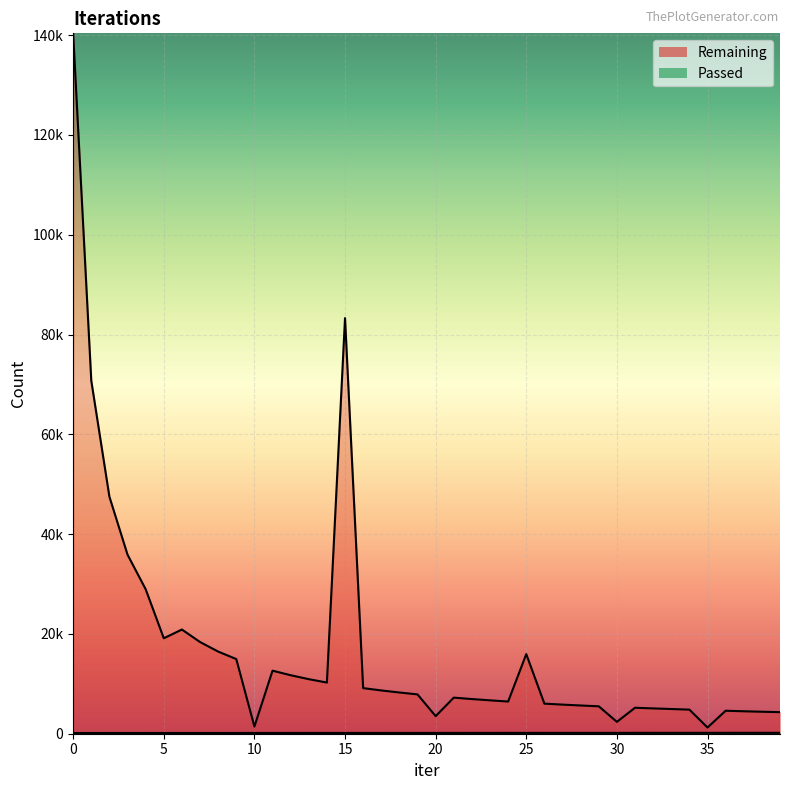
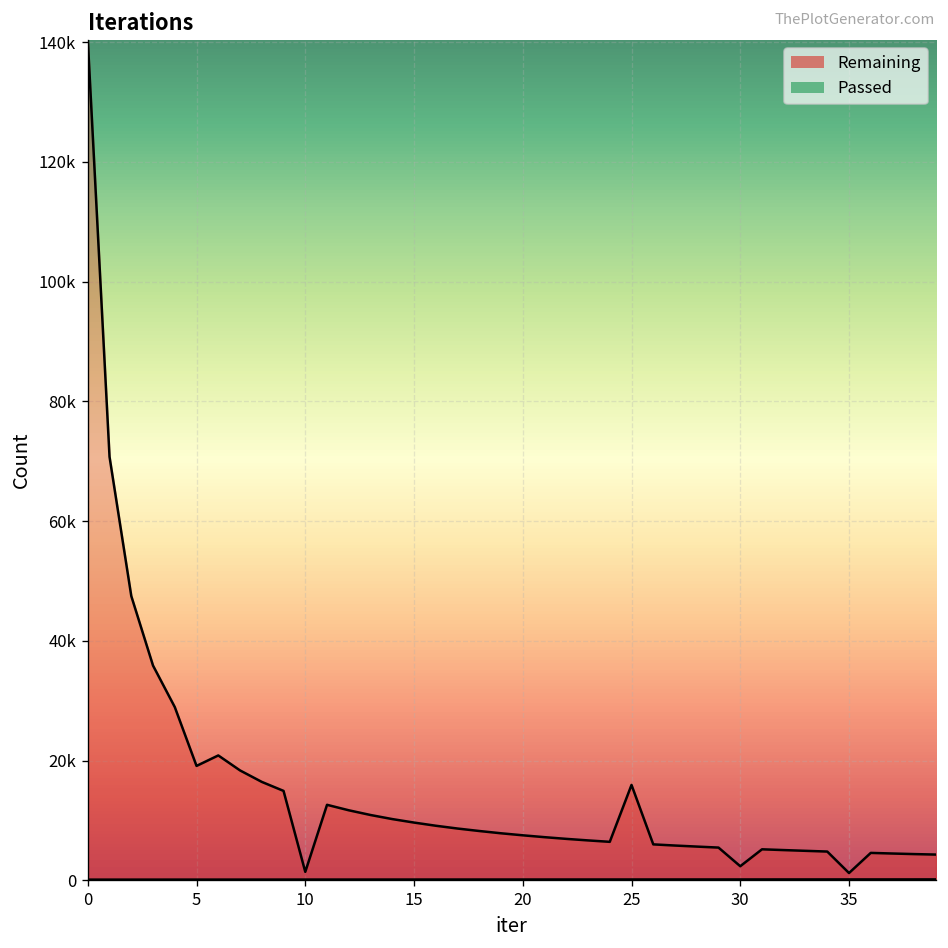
  {
    "Remaining": {
      "0": 140000,
      "5": 19000,
      "10": 1000,
-     "15": 83000,
-     "20": 4000,
+     "15": 10000,
+     "20": 8000,
      "25": 16000,
      "30": 2000,
      "35": 1000
    },
    "Passed": {
      "0": 0,
      "5": 0,
      "10": 0,
      "15": 0,
      "20": 0,
      "25": 0,
      "30": 0,
      "35": 0
    }
  }
